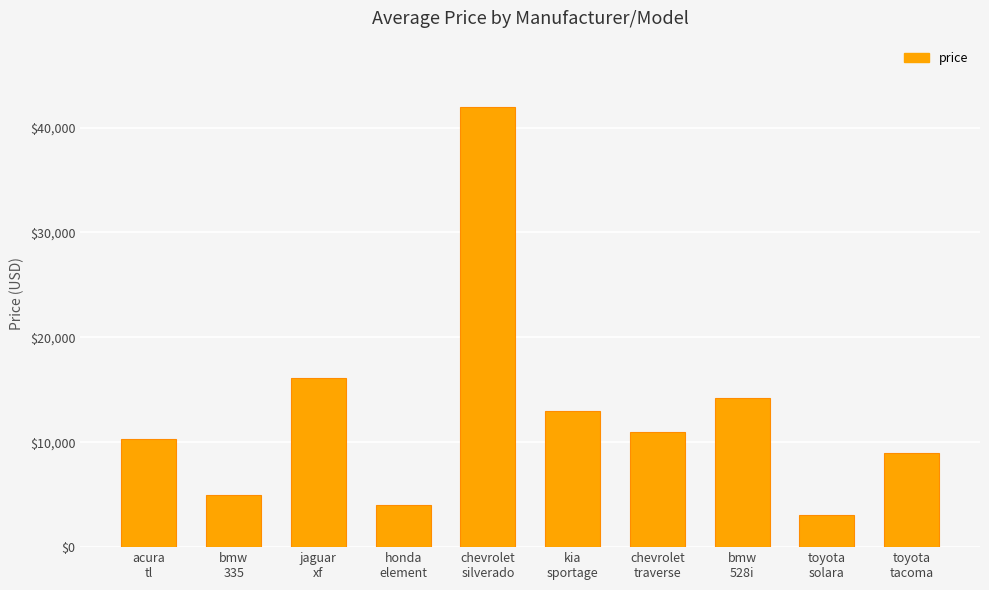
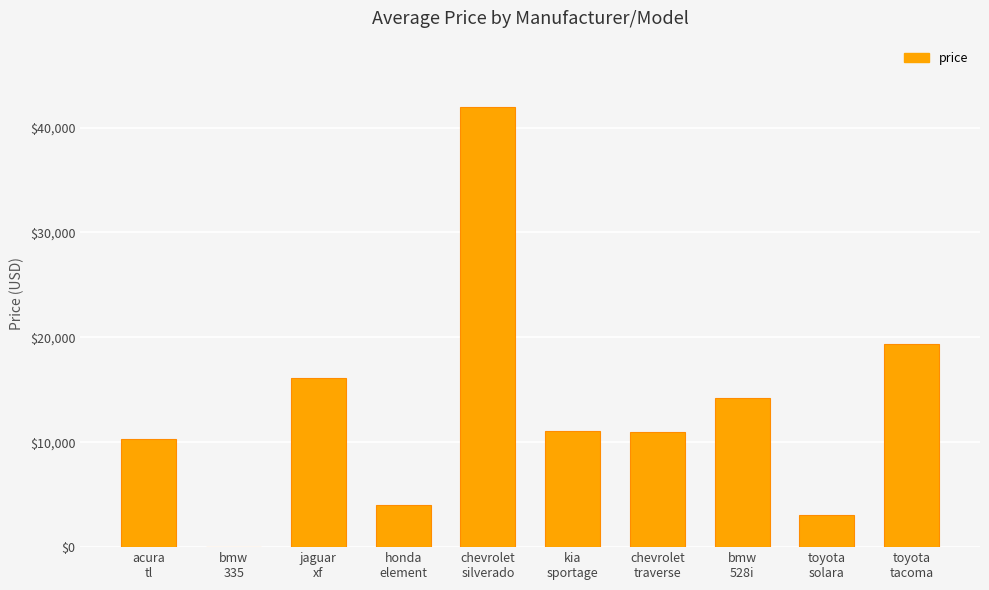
  {
    "acura tl": "$10,300",
-   "bmw 335": "$5,000",
+   "bmw 335": "$0",
    "jaguar xf": "$16,100",
    "honda element": "$4,000",
    "chevrolet silverado": "$42,000",
-   "kia sportage": "$13,000",
+   "kia sportage": "$11,000",
    "chevrolet traverse": "$11,000",
    "bmw 528i": "$14,300",
    "toyota solara": "$3,000",
-   "toyota tacoma": "$9,000"
+   "toyota tacoma": "$19,400"
  }
